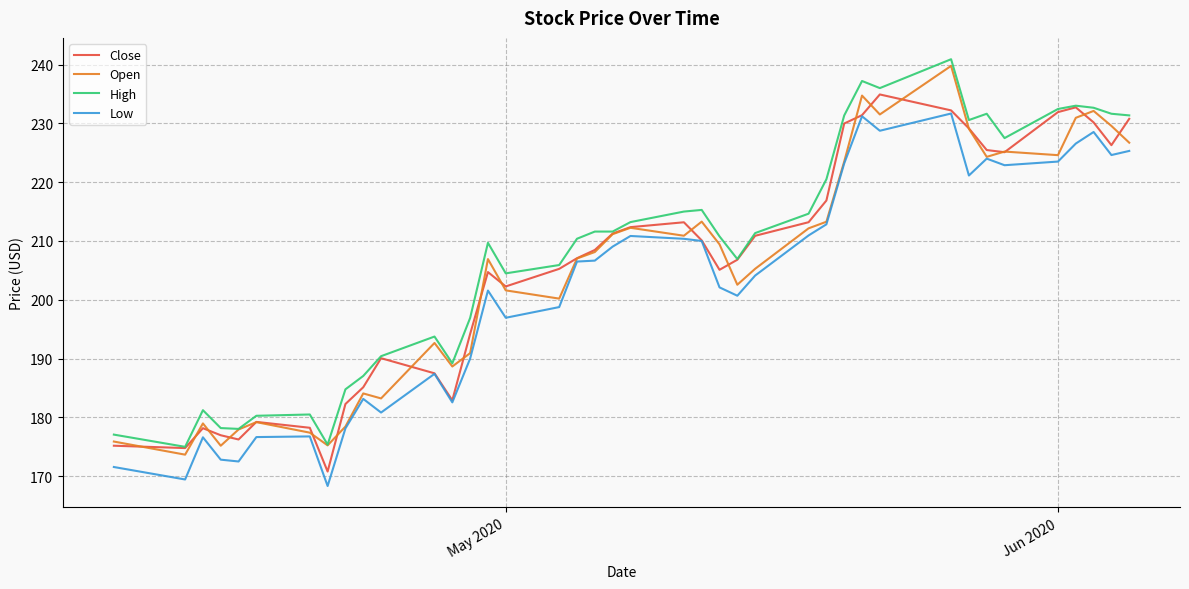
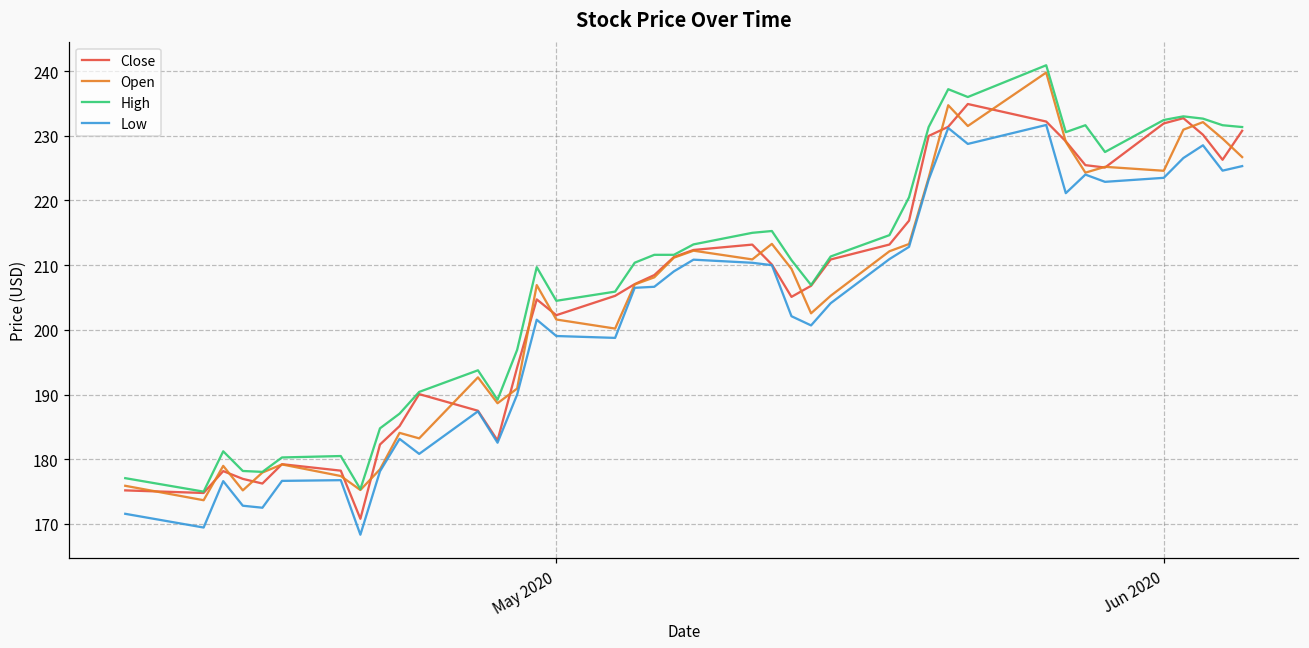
  {
    "High": {
      "May 2020": 204,
      "Jun 2020": 232
    },
    "Low": {
-     "May 2020": 197,
+     "May 2020": 199,
      "Jun 2020": 224
    }
  }
